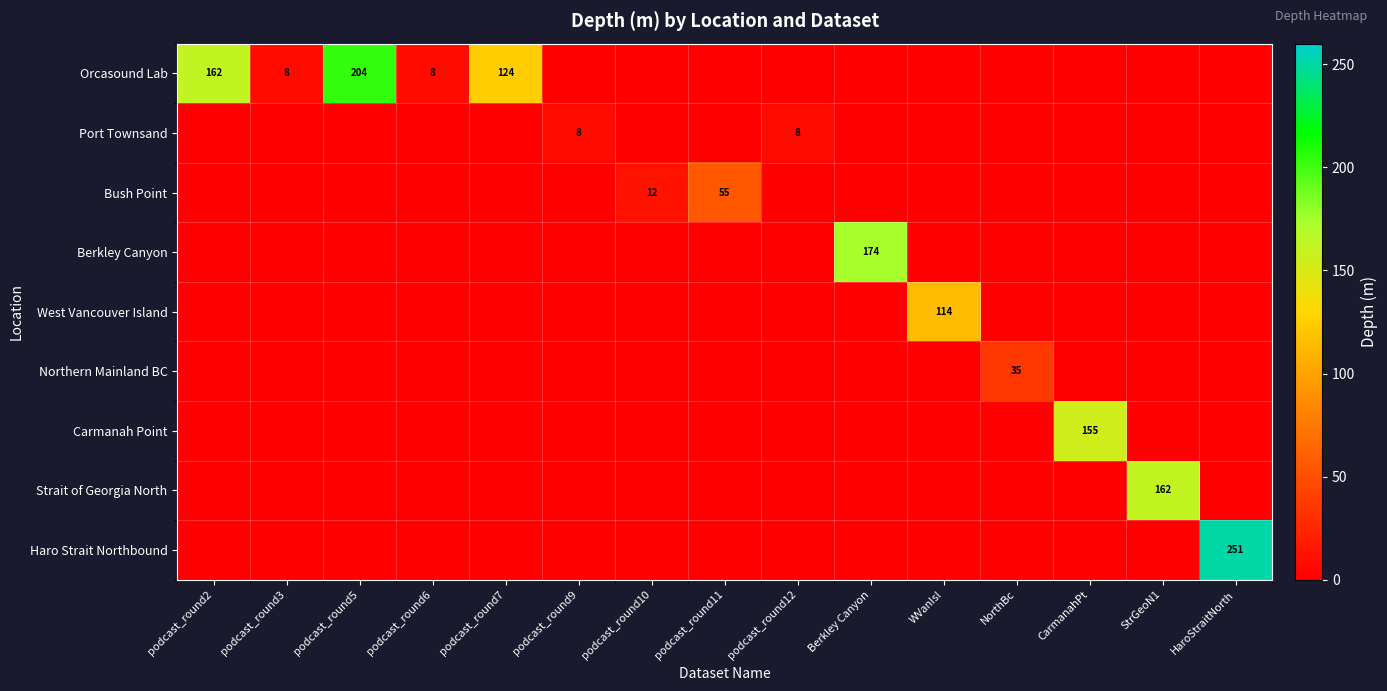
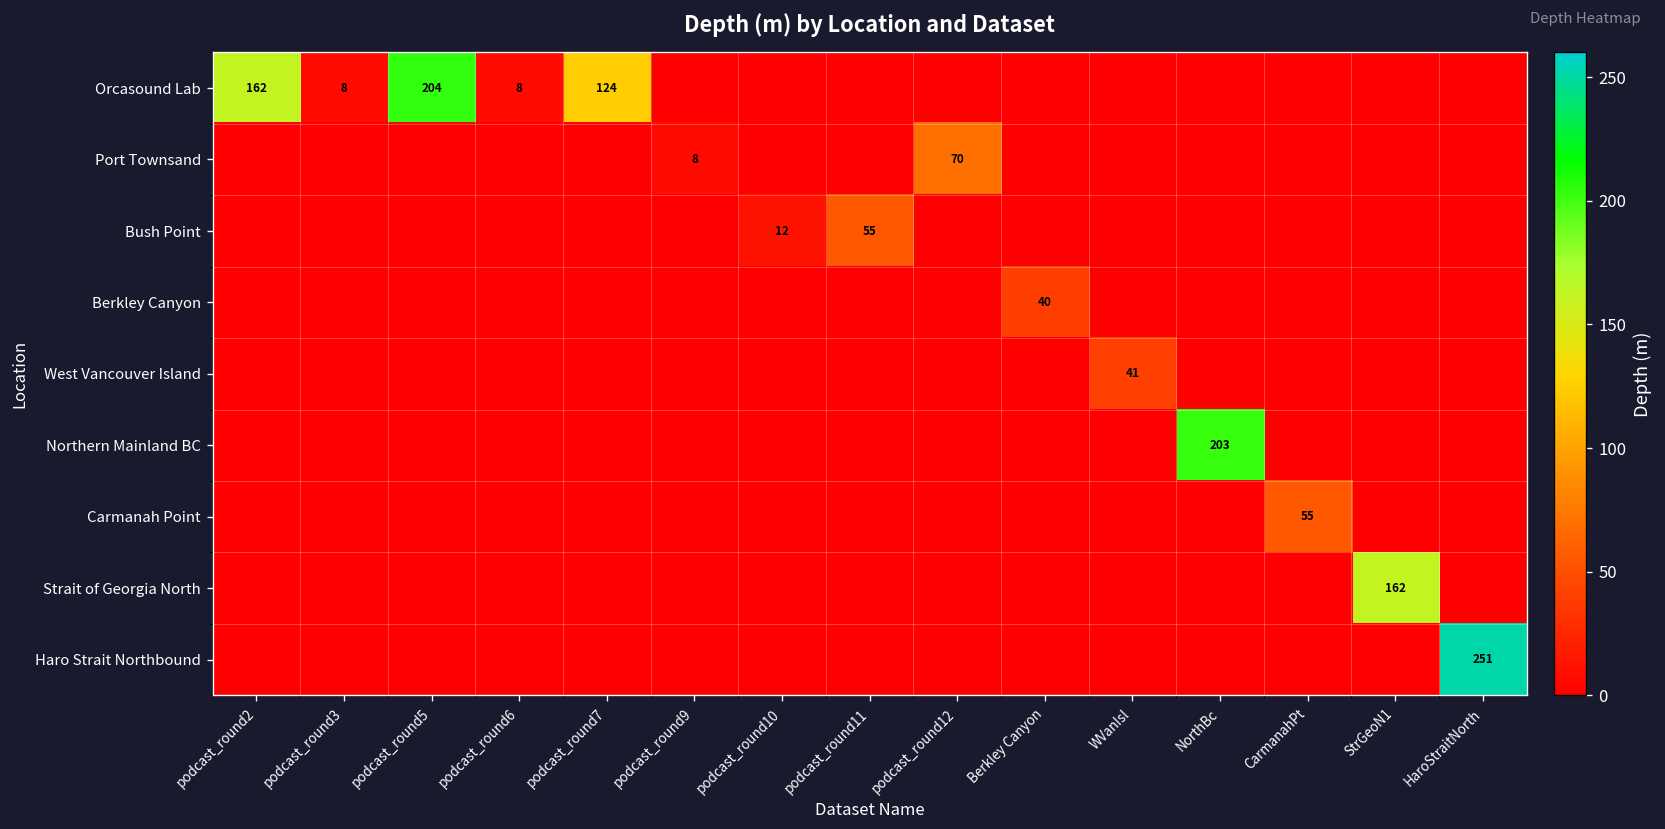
  {
    "Orcasound Lab": {
      "podcast_round2": 162,
      "podcast_round3": 8,
      "podcast_round5": 204,
      "podcast_round6": 8,
      "podcast_round7": 124
    },
    "Port Townsand": {
      "podcast_round9": 8,
-     "podcast_round12": 8
+     "podcast_round12": 70
    },
    "Bush Point": {
      "podcast_round10": 12,
      "podcast_round11": 55
    },
    "Berkley Canyon": {
-     "Berkley Canyon": 174
+     "Berkley Canyon": 40
    },
    "West Vancouver Island": {
-     "WVanIsl": 114
+     "WVanIsl": 41
    },
    "Northern Mainland BC": {
-     "NorthBc": 35
+     "NorthBc": 203
    },
    "Carmanah Point": {
-     "CarmanahPt": 155
+     "CarmanahPt": 55
    },
    "Strait of Georgia North": {
      "StrGeoN1": 162
    },
    "Haro Strait Northbound": {
      "HaroStraitNorth": 251
    }
  }
